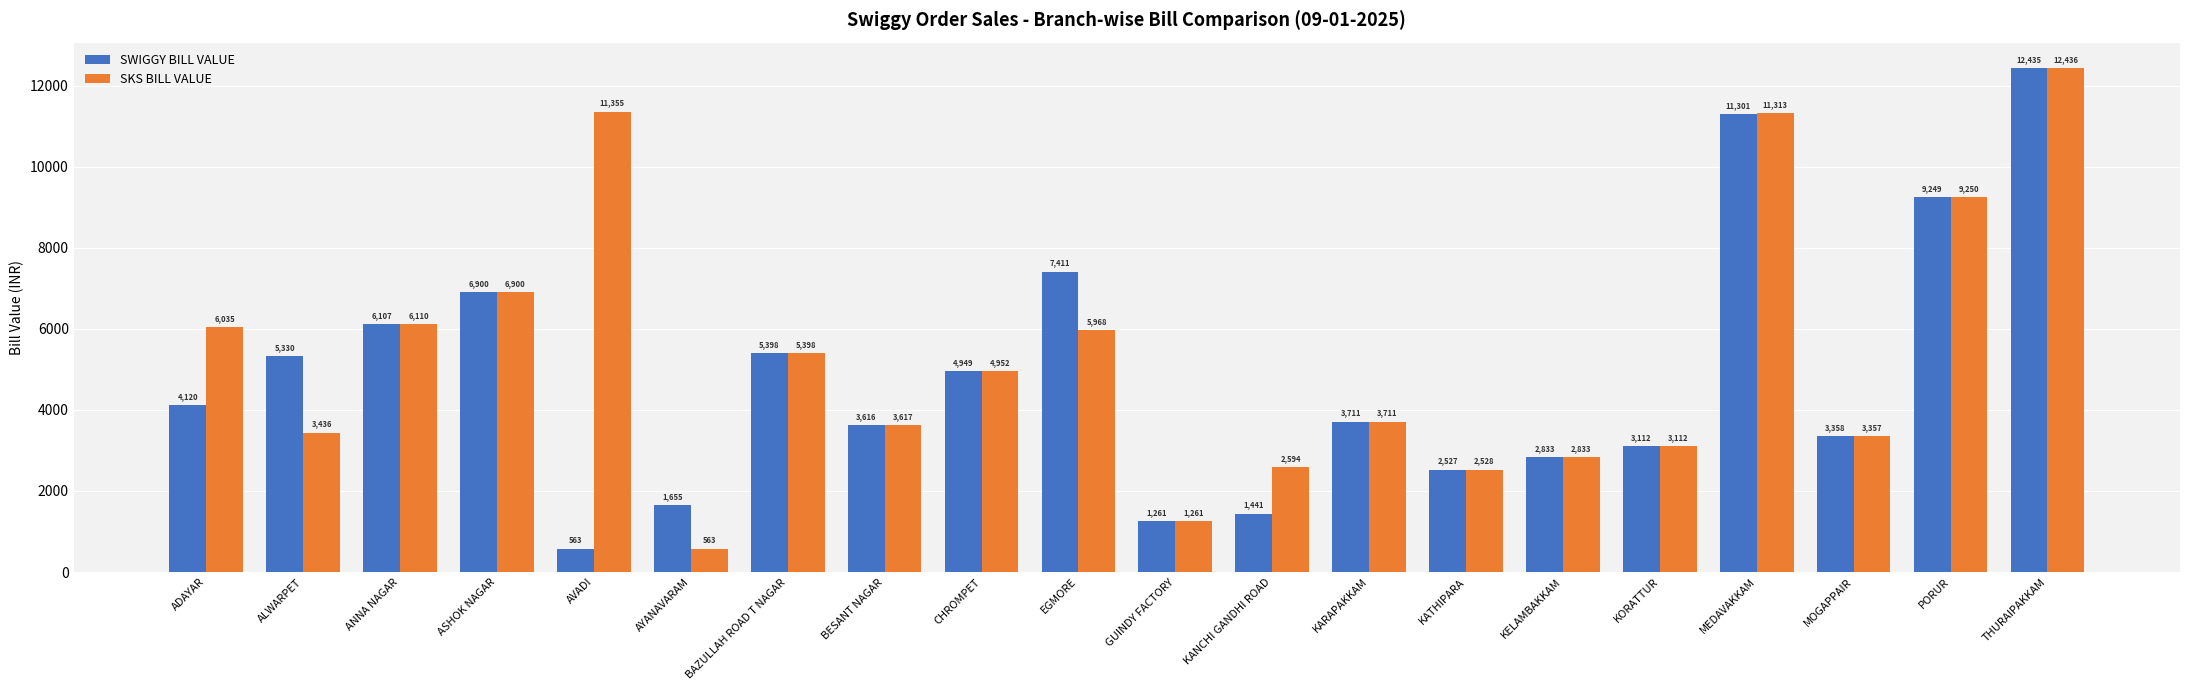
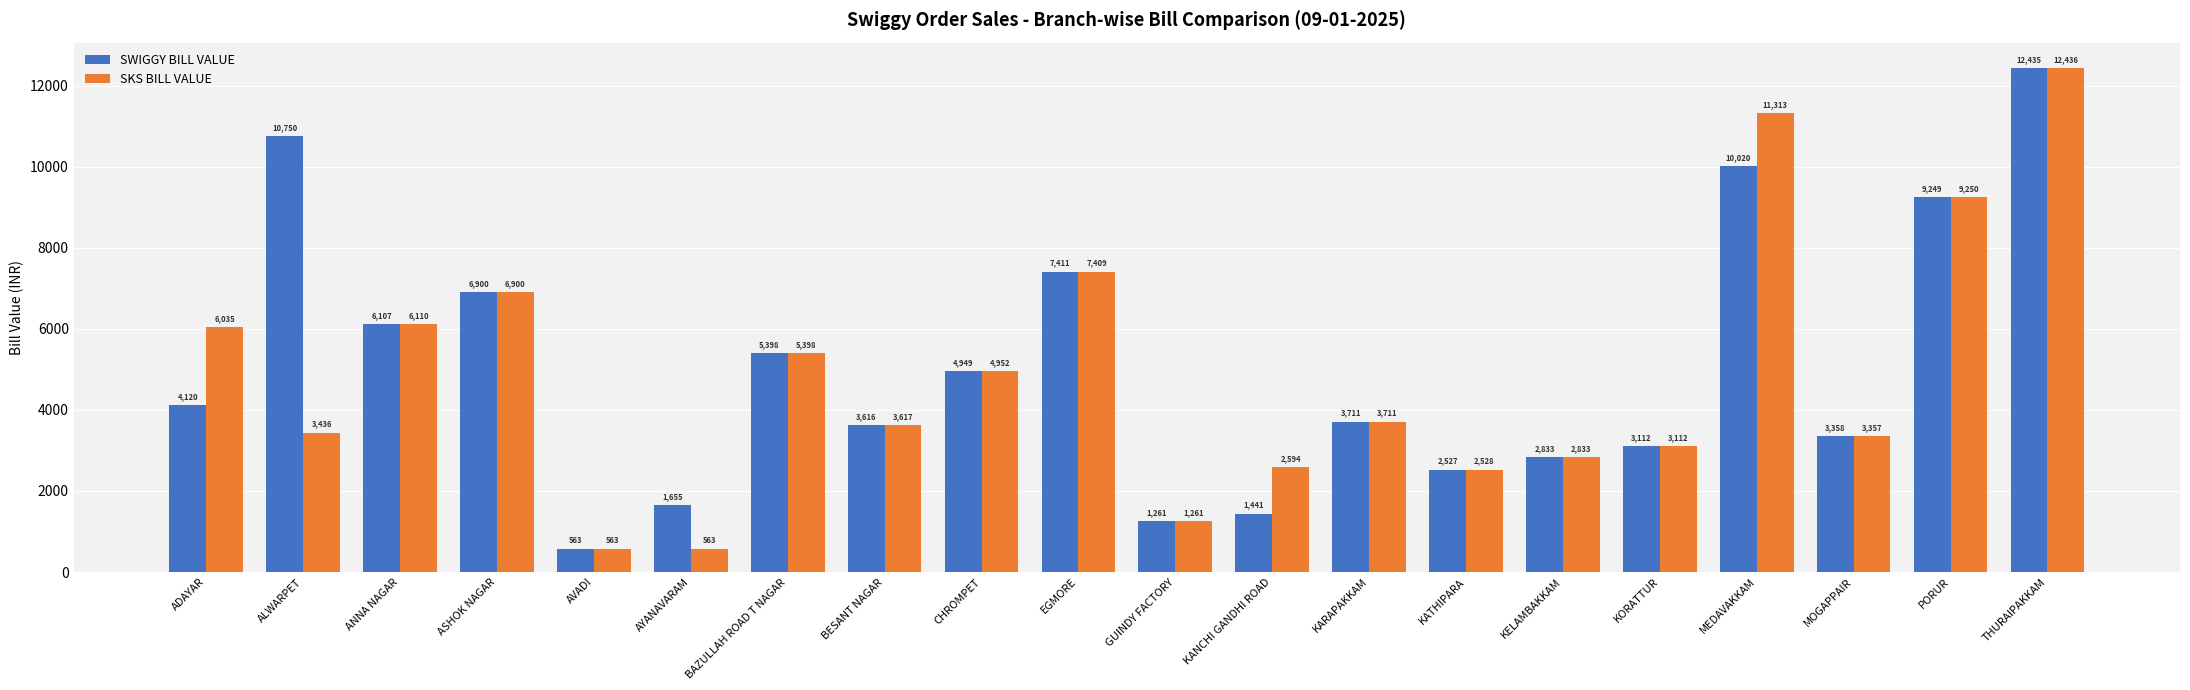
  {
    "SWIGGY BILL VALUE": {
      "ADAYAR": "4,120",
-     "ALWARPET": "5,330",
+     "ALWARPET": "10,750",
      "ANNA NAGAR": "6,107",
      "ASHOK NAGAR": "6,900",
      "AVADI": "563",
      "AYANAVARAM": "1,655",
      "BAZULLAH ROAD T NAGAR": "5,398",
      "BESANT NAGAR": "3,616",
      "CHROMPET": "4,949",
      "EGMORE": "7,411",
      "GUINDY FACTORY": "1,261",
      "KANCHI GANDHI ROAD": "1,441",
      "KARAPAKKAM": "3,711",
      "KATHIPARA": "2,527",
      "KELAMBAKKAM": "2,833",
      "KORATTUR": "3,112",
-     "MEDAVAKKAM": "11,301",
+     "MEDAVAKKAM": "10,020",
      "MOGAPPAIR": "3,358",
      "PORUR": "9,249",
      "THURAIPAKKAM": "12,435"
    },
    "SKS BILL VALUE": {
      "ADAYAR": "6,035",
      "ALWARPET": "3,436",
      "ANNA NAGAR": "6,110",
      "ASHOK NAGAR": "6,900",
-     "AVADI": "11,355",
+     "AVADI": "563",
      "AYANAVARAM": "563",
      "BAZULLAH ROAD T NAGAR": "5,398",
      "BESANT NAGAR": "3,617",
      "CHROMPET": "4,952",
-     "EGMORE": "5,968",
+     "EGMORE": "7,409",
      "GUINDY FACTORY": "1,261",
      "KANCHI GANDHI ROAD": "2,594",
      "KARAPAKKAM": "3,711",
      "KATHIPARA": "2,528",
      "KELAMBAKKAM": "2,833",
      "KORATTUR": "3,112",
      "MEDAVAKKAM": "11,313",
      "MOGAPPAIR": "3,357",
      "PORUR": "9,250",
      "THURAIPAKKAM": "12,436"
    }
  }
